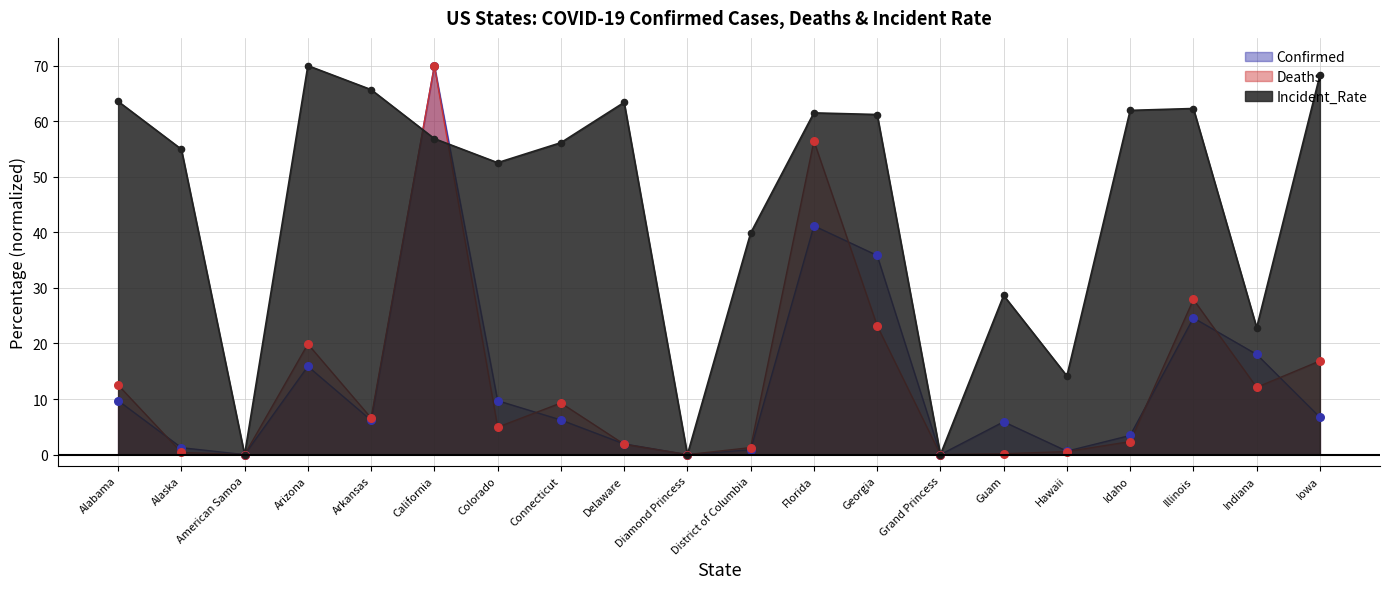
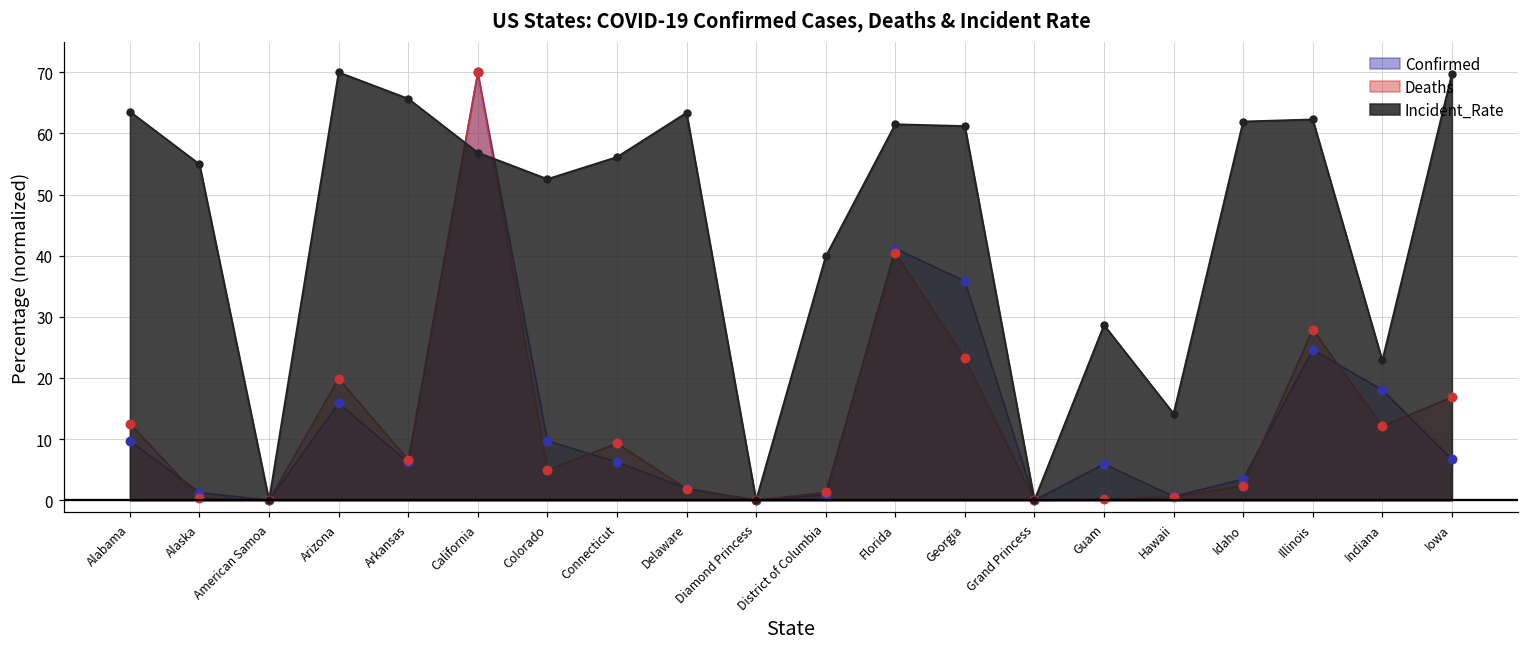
  {
    "Confirmed": {
      "Alabama": 10,
      "Alaska": 1,
      "Arizona": 16,
      "Colorado": 10,
      "Connecticut": 6,
      "Florida": 41,
      "Georgia": 36,
      "Guam": 6,
      "Idaho": 3,
      "Illinois": 25,
      "Indiana": 18,
      "Iowa": 7
    },
    "Deaths": {
      "Alabama": 13,
      "Alaska": 0,
      "Arizona": 20,
      "Colorado": 5,
      "Connecticut": 9,
-     "Florida": 56,
+     "Florida": 40,
      "Georgia": 23,
      "Guam": 0,
      "Idaho": 2,
      "Illinois": 28,
      "Indiana": 12,
      "Iowa": 17
    },
    "Incident_Rate": {
      "Alabama": 64,
      "Alaska": 55,
      "Arizona": 70,
      "Arkansas": 66,
      "California": 57,
      "Colorado": 53,
      "Connecticut": 56,
      "Delaware": 63,
      "District of Columbia": 40,
      "Florida": 62,
      "Georgia": 61,
      "Guam": 29,
      "Hawaii": 14,
      "Idaho": 62,
      "Illinois": 62,
      "Indiana": 23,
-     "Iowa": 68
+     "Iowa": 70
    }
  }
